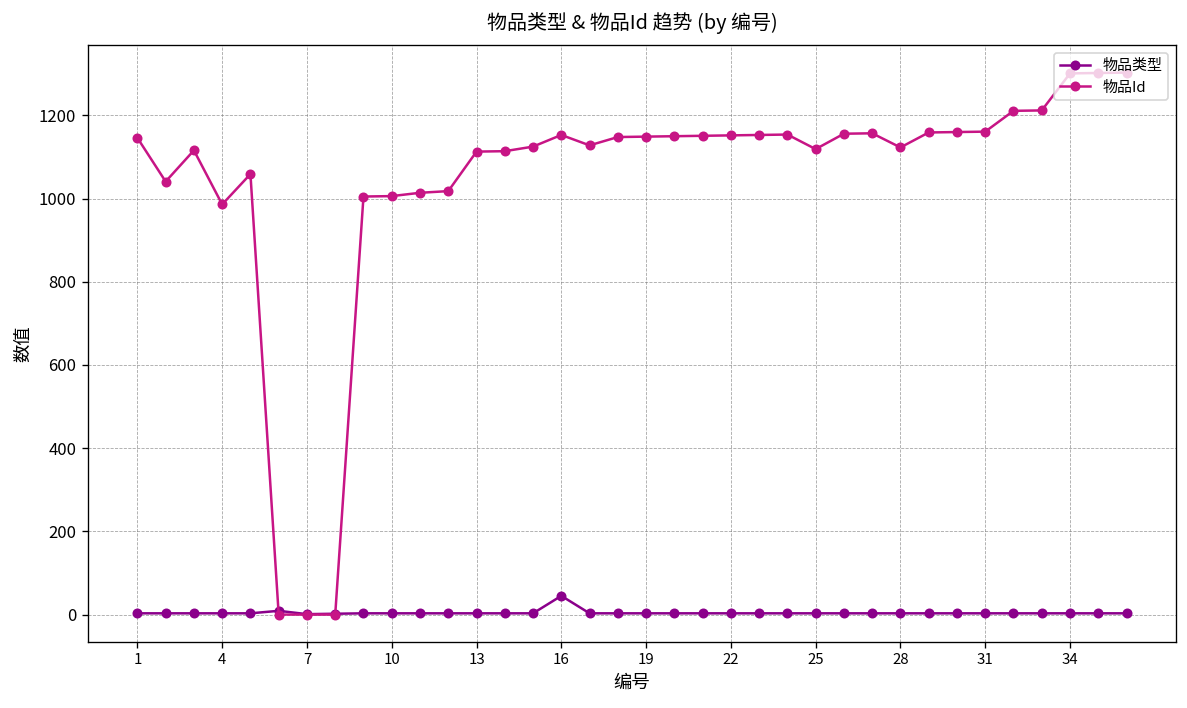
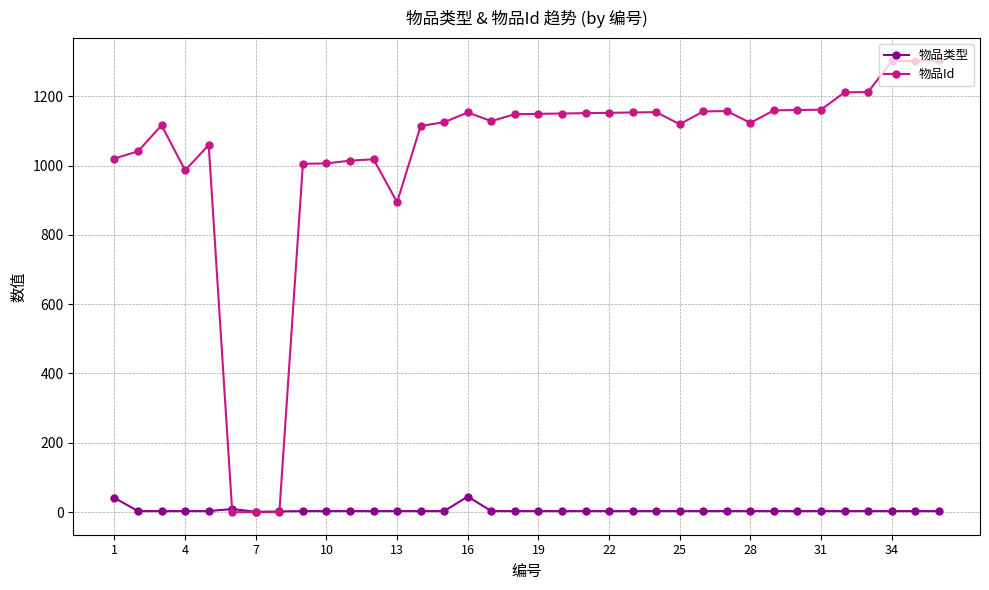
  {
    "物品类型": {
-     "1": 0,
+     "1": 40,
      "4": 0,
      "10": 0,
      "13": 0,
      "16": 50,
      "19": 0,
      "22": 0,
      "25": 0,
      "28": 0,
      "31": 0,
      "34": 0
    },
    "物品Id": {
-     "1": 1150,
+     "1": 1020,
      "4": 990,
      "10": 1010,
-     "13": 1110,
+     "13": 890,
      "16": 1150,
      "19": 1150,
      "22": 1150,
      "25": 1120,
      "28": 1120,
      "31": 1160
    }
  }
